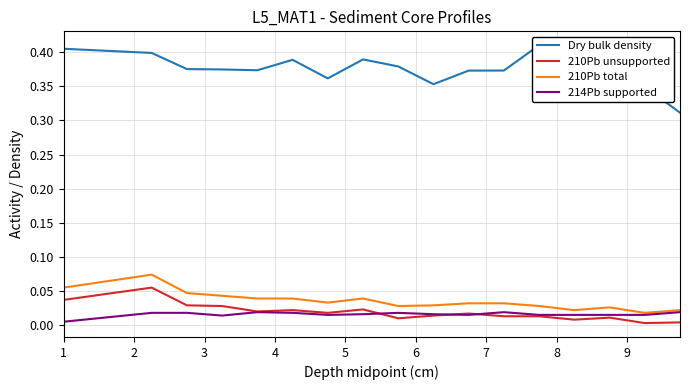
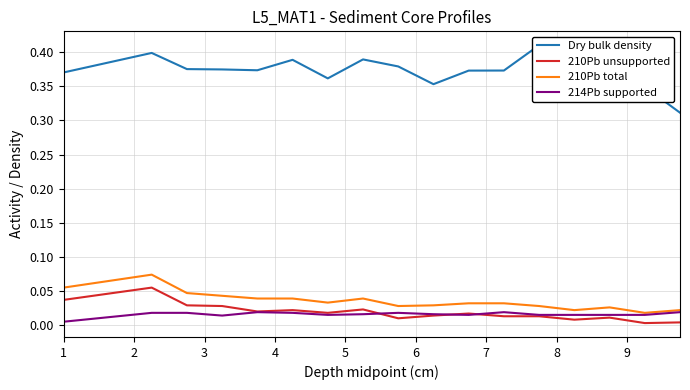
  {
    "Dry bulk density": {
-     "1": 0.41
+     "1": 0.37
    },
    "210Pb unsupported": {
      "1": 0.04
    },
    "210Pb total": {
      "1": 0.06
    },
    "214Pb supported": {
      "1": 0.01
    }
  }
